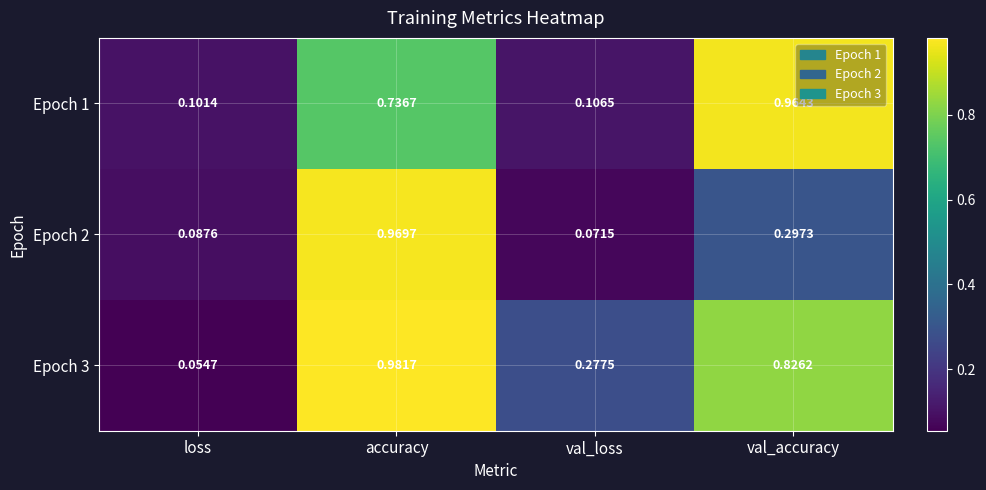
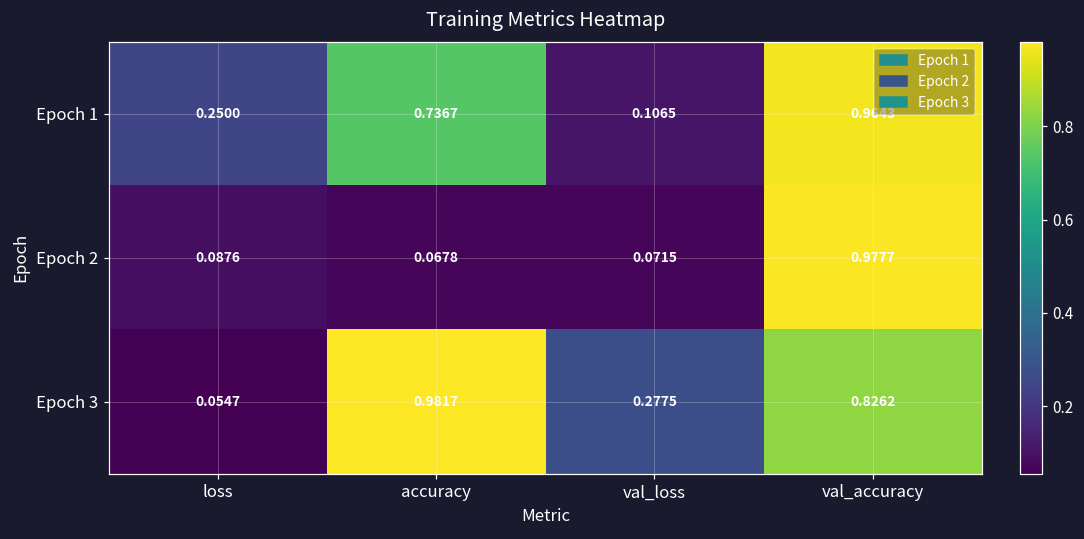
  {
    "Epoch 1": {
-     "loss": 0.1014,
+     "loss": 0.2500,
      "accuracy": 0.7367,
      "val_loss": 0.1065
    },
    "Epoch 2": {
      "loss": 0.0876,
-     "accuracy": 0.9697,
+     "accuracy": 0.0678,
      "val_loss": 0.0715,
-     "val_accuracy": 0.2973
+     "val_accuracy": 0.9777
    },
    "Epoch 3": {
      "loss": 0.0547,
      "accuracy": 0.9817,
      "val_loss": 0.2775,
      "val_accuracy": 0.8262
    }
  }
